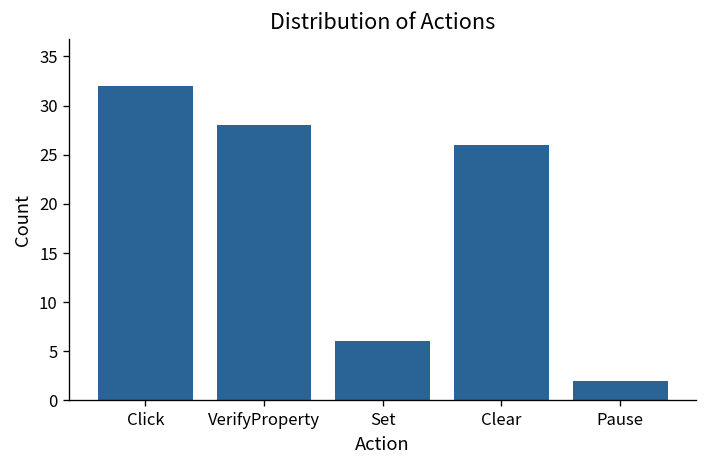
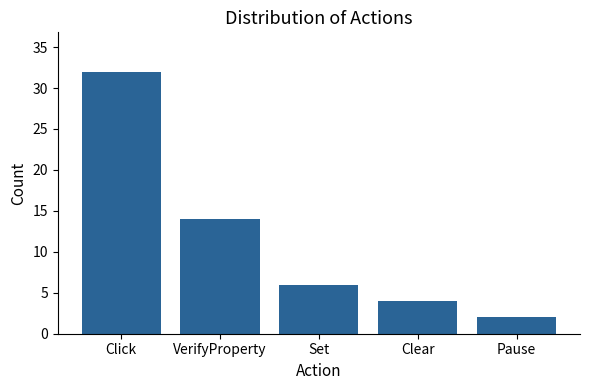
  {
    "Click": 32,
-   "VerifyProperty": 28,
+   "VerifyProperty": 14,
    "Set": 6,
-   "Clear": 26,
+   "Clear": 4,
    "Pause": 2
  }
